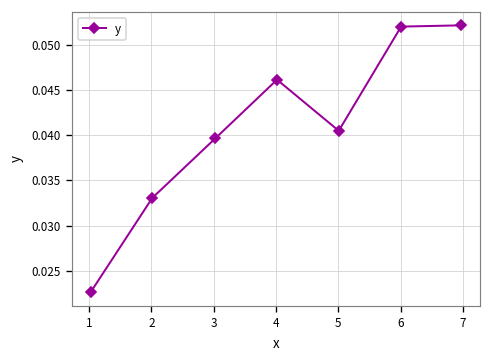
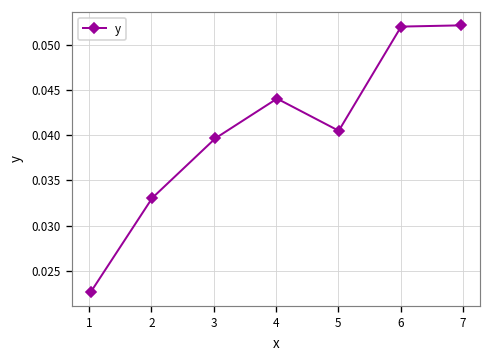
  {
    "2": 0.033,
-   "4": 0.046,
+   "4": 0.044,
    "5": 0.040,
    "6": 0.052
  }
